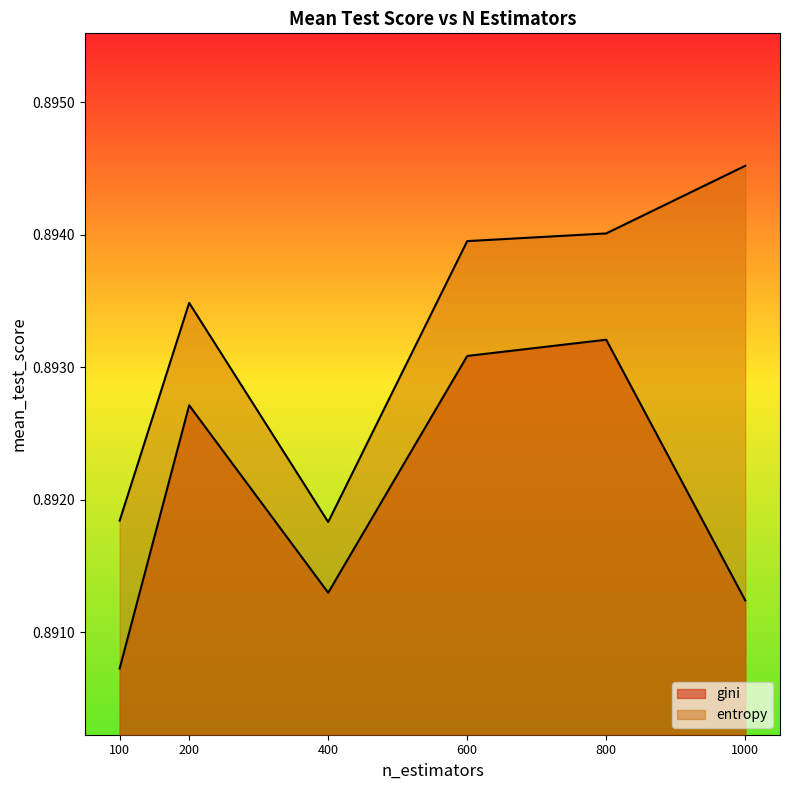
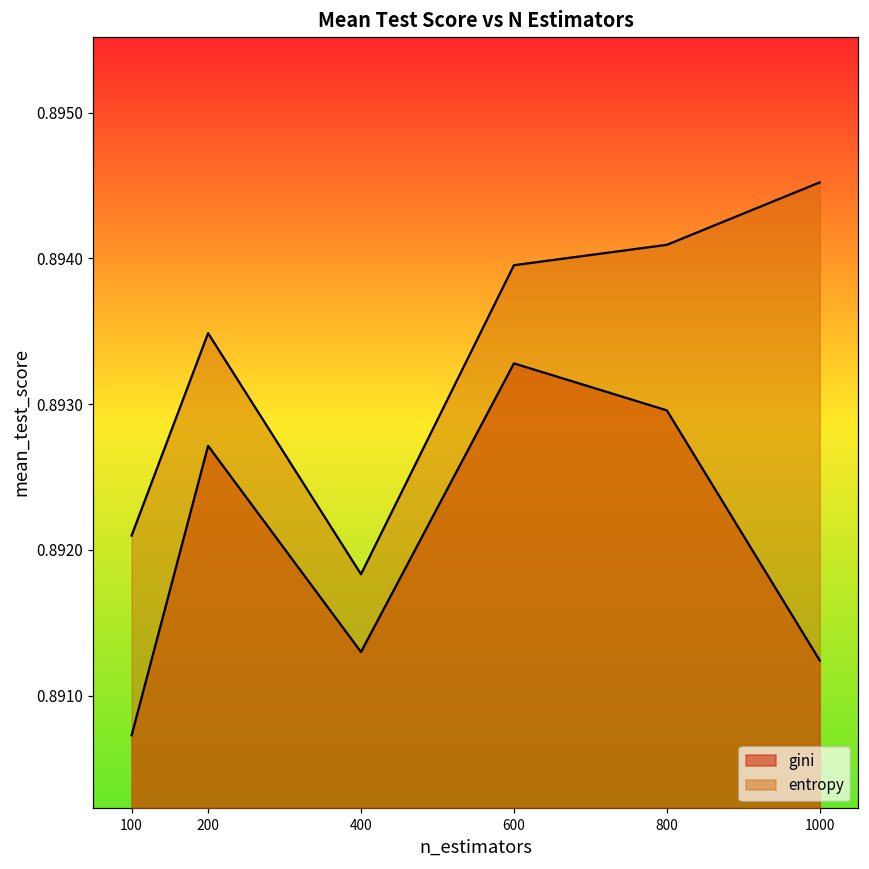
  {
    "gini": {
      "100": 0.89073,
      "200": 0.89271,
      "400": 0.89130,
-     "600": 0.89309,
-     "800": 0.89321,
+     "600": 0.89328,
+     "800": 0.89296,
      "1000": 0.89124
    },
    "entropy": {
-     "100": 0.89184,
+     "100": 0.89210,
      "200": 0.89349,
      "400": 0.89183,
      "600": 0.89395,
-     "800": 0.89401,
+     "800": 0.89409,
      "1000": 0.89452
    }
  }
